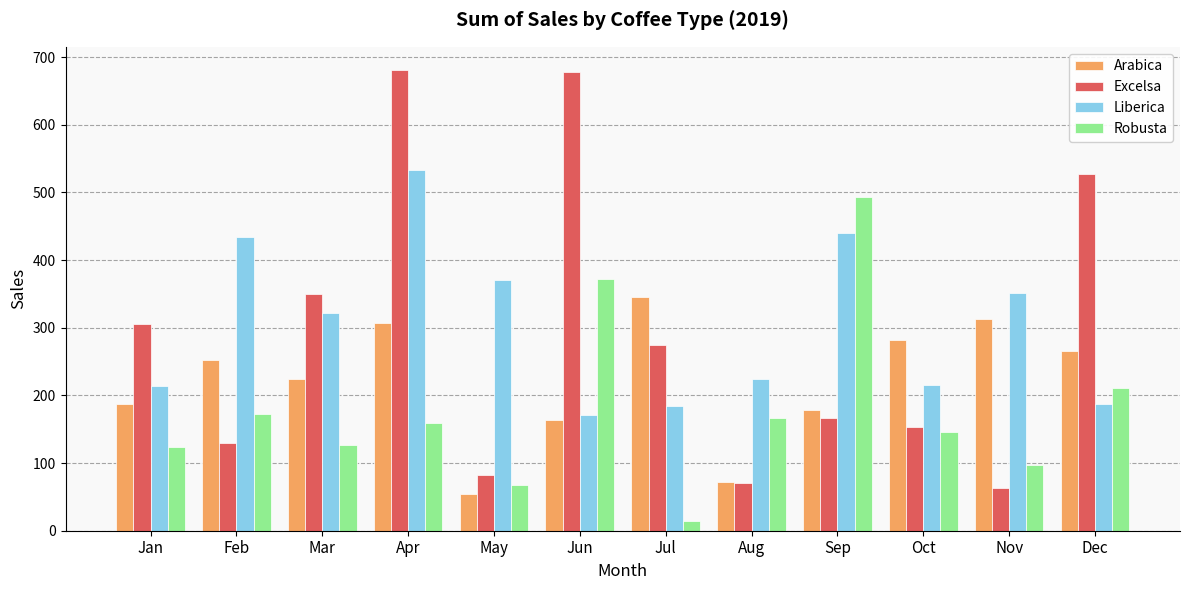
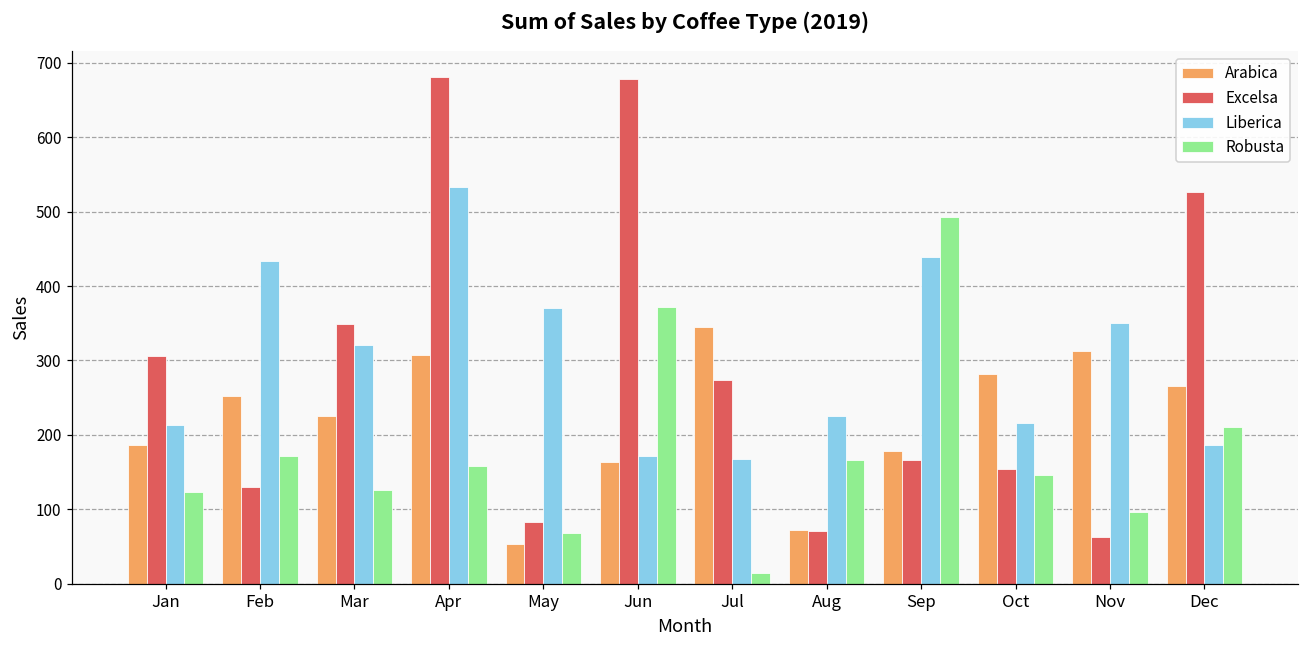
  {
    "Arabica": {
      "Jan": 190,
      "Feb": 250,
      "Mar": 220,
      "Apr": 310,
      "May": 50,
      "Jun": 160,
      "Jul": 350,
      "Aug": 70,
      "Sep": 180,
      "Oct": 280,
      "Nov": 310,
      "Dec": 270
    },
    "Excelsa": {
      "Jan": 310,
      "Feb": 130,
      "Mar": 350,
      "Apr": 680,
      "May": 80,
      "Jun": 680,
      "Jul": 270,
      "Aug": 70,
      "Sep": 170,
      "Oct": 150,
      "Nov": 60,
      "Dec": 530
    },
    "Liberica": {
      "Jan": 210,
      "Feb": 430,
      "Mar": 320,
      "Apr": 530,
      "May": 370,
      "Jun": 170,
-     "Jul": 180,
+     "Jul": 170,
      "Aug": 220,
      "Sep": 440,
      "Oct": 220,
      "Nov": 350,
      "Dec": 190
    },
    "Robusta": {
      "Jan": 120,
      "Feb": 170,
      "Mar": 130,
      "Apr": 160,
      "May": 70,
      "Jun": 370,
      "Jul": 10,
      "Aug": 170,
      "Sep": 490,
      "Oct": 150,
      "Nov": 100,
      "Dec": 210
    }
  }
